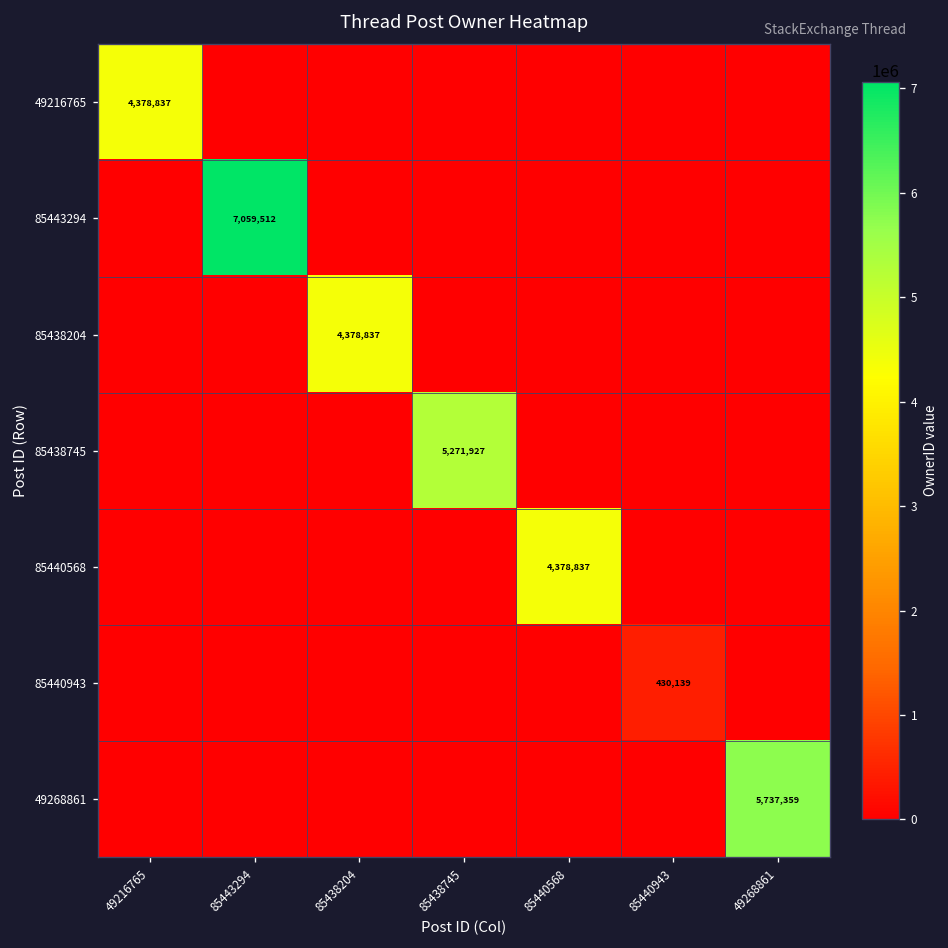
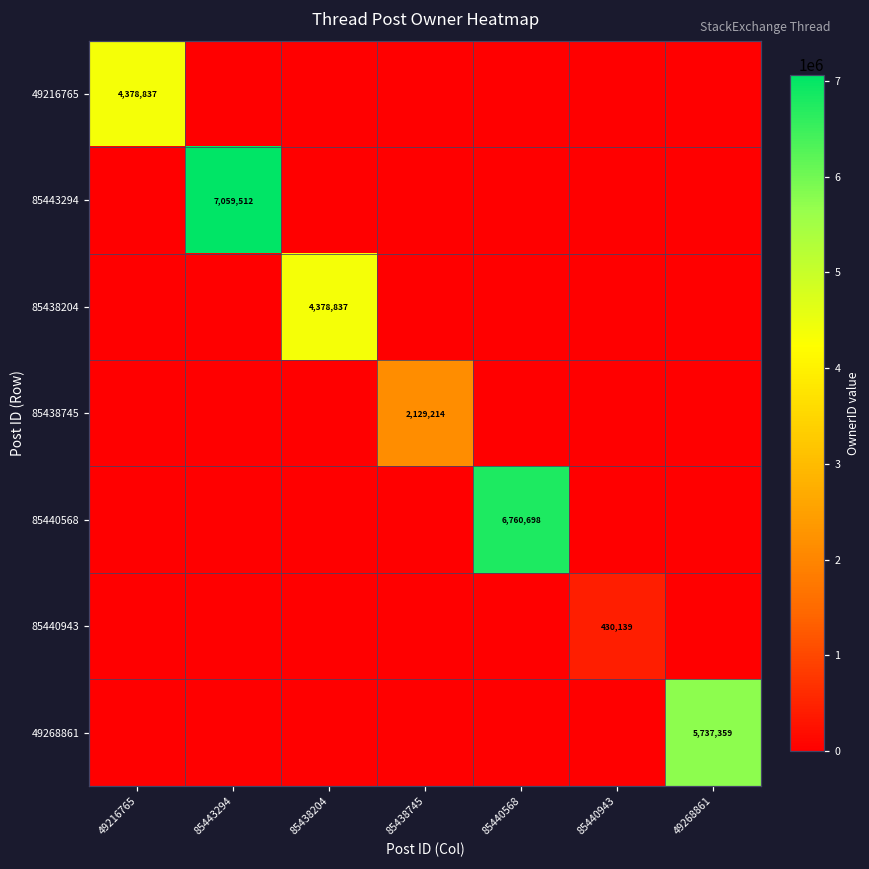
  {
    "49216765": {
      "49216765": "4,378,837"
    },
    "85443294": {
      "85443294": "7,059,512"
    },
    "85438204": {
      "85438204": "4,378,837"
    },
    "85438745": {
-     "85438745": "5,271,927"
+     "85438745": "2,129,214"
    },
    "85440568": {
-     "85440568": "4,378,837"
+     "85440568": "6,760,698"
    },
    "85440943": {
      "85440943": "430,139"
    },
    "49268861": {
      "49268861": "5,737,359"
    }
  }
